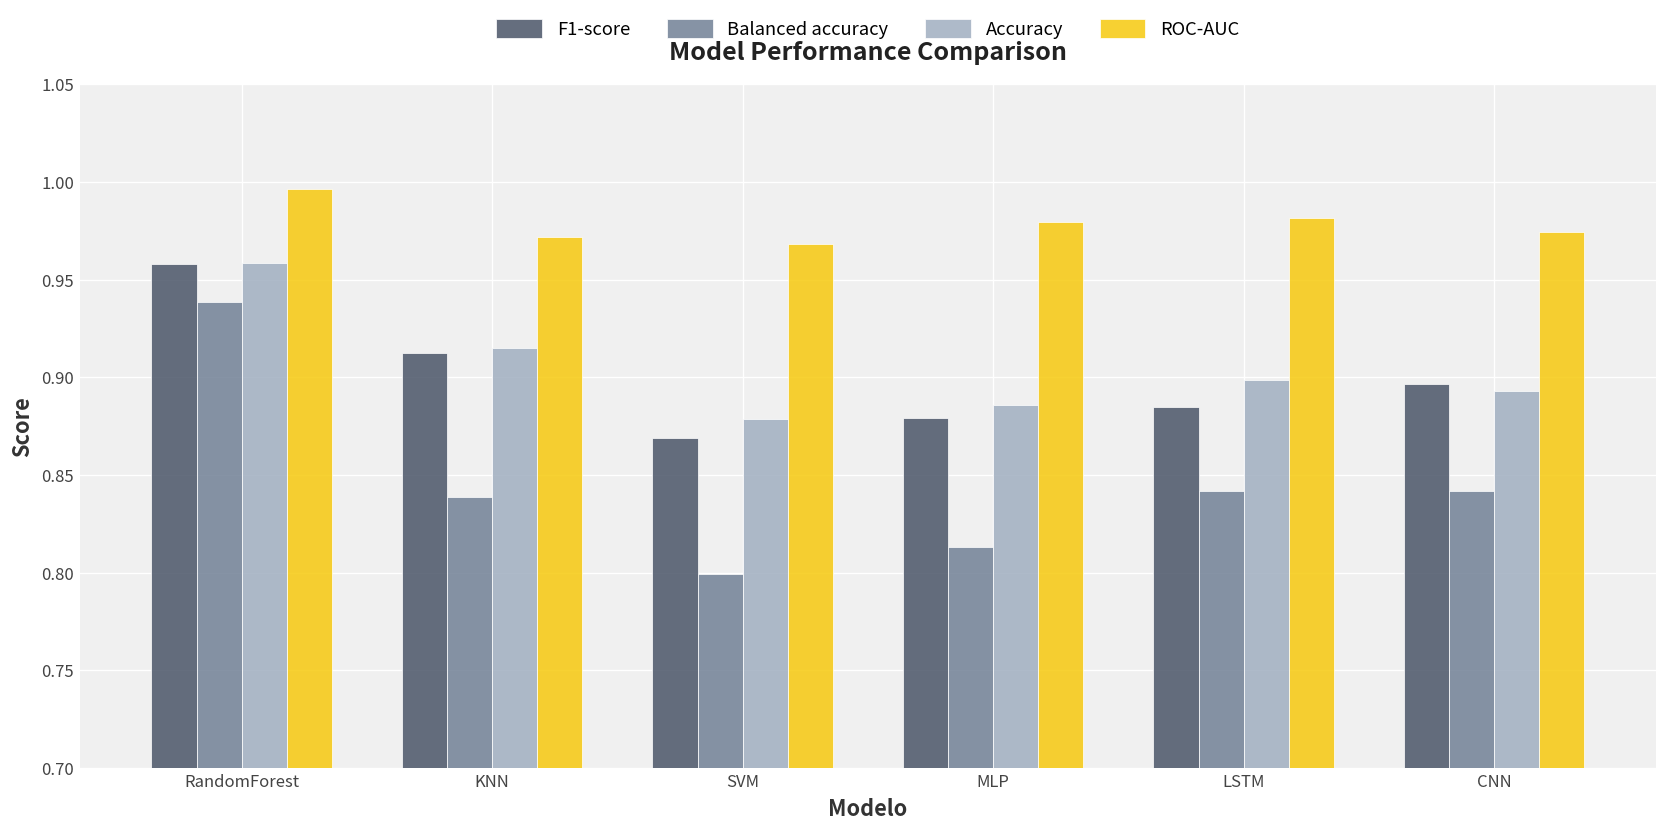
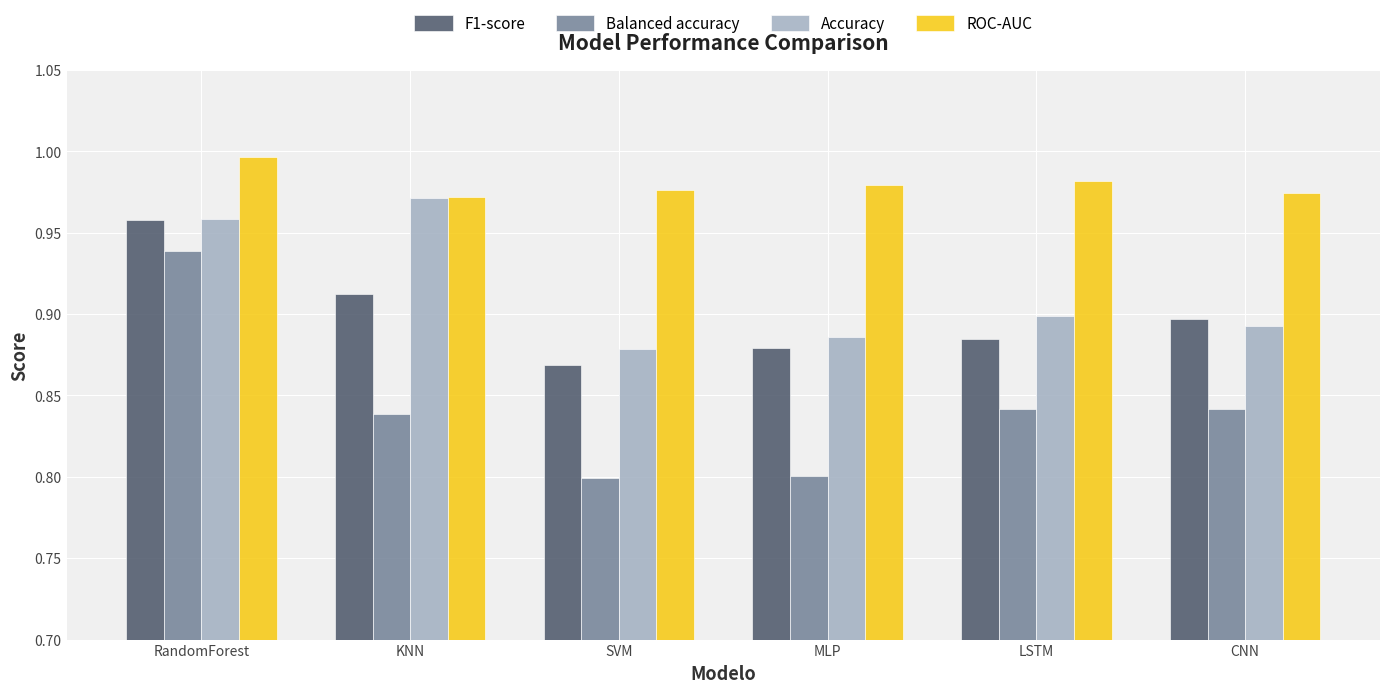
  {
    "F1-score": {
      "RandomForest": 0.958,
      "KNN": 0.913,
      "SVM": 0.869,
      "MLP": 0.879,
      "LSTM": 0.885,
      "CNN": 0.897
    },
    "Balanced accuracy": {
      "RandomForest": 0.939,
      "KNN": 0.839,
      "SVM": 0.799,
-     "MLP": 0.813,
+     "MLP": 0.800,
      "LSTM": 0.842,
      "CNN": 0.842
    },
    "Accuracy": {
      "RandomForest": 0.958,
-     "KNN": 0.915,
+     "KNN": 0.971,
      "SVM": 0.878,
      "MLP": 0.886,
      "LSTM": 0.899,
      "CNN": 0.893
    },
    "ROC-AUC": {
      "RandomForest": 0.996,
      "KNN": 0.972,
-     "SVM": 0.968,
+     "SVM": 0.976,
      "MLP": 0.979,
      "LSTM": 0.982,
      "CNN": 0.974
    }
  }
